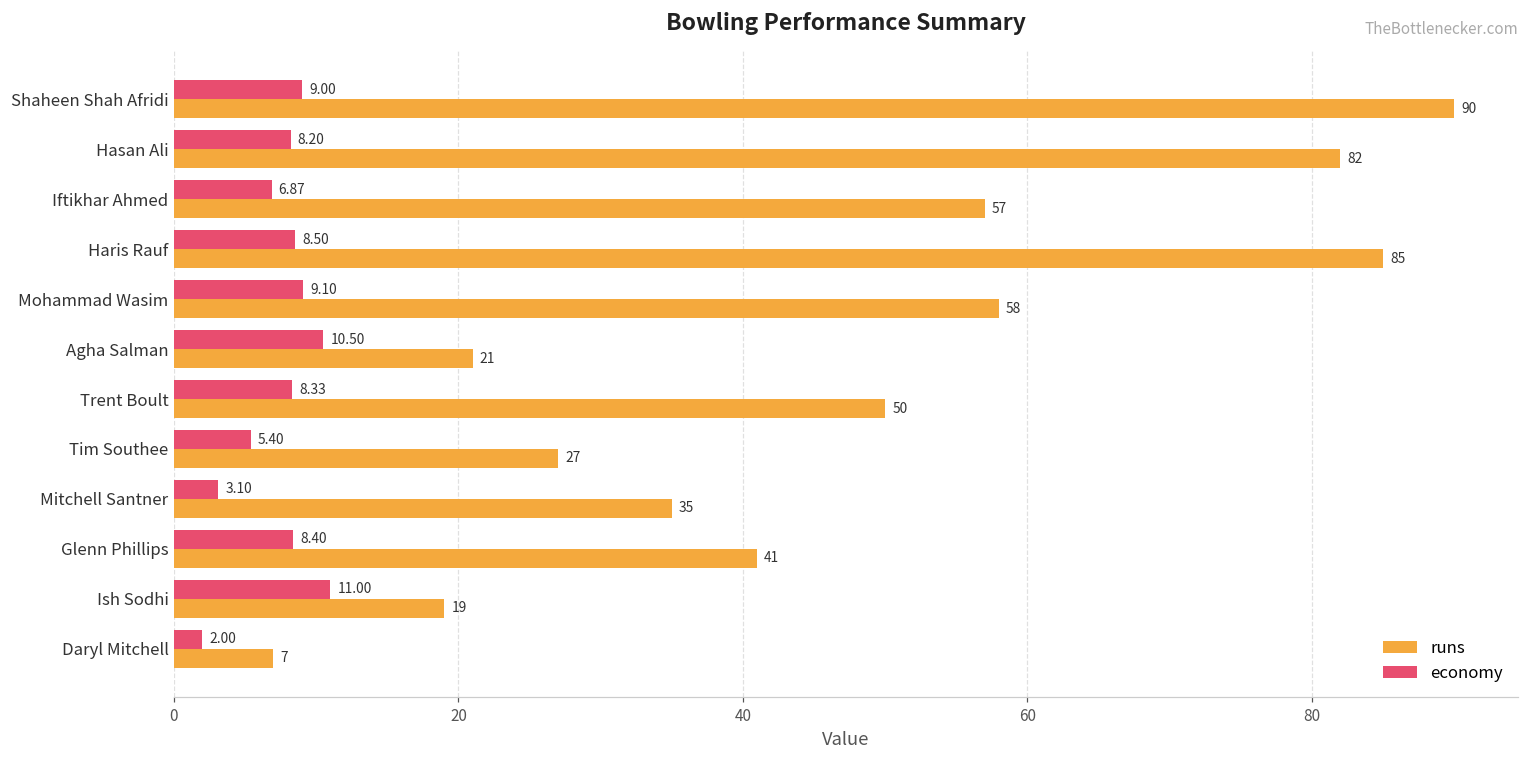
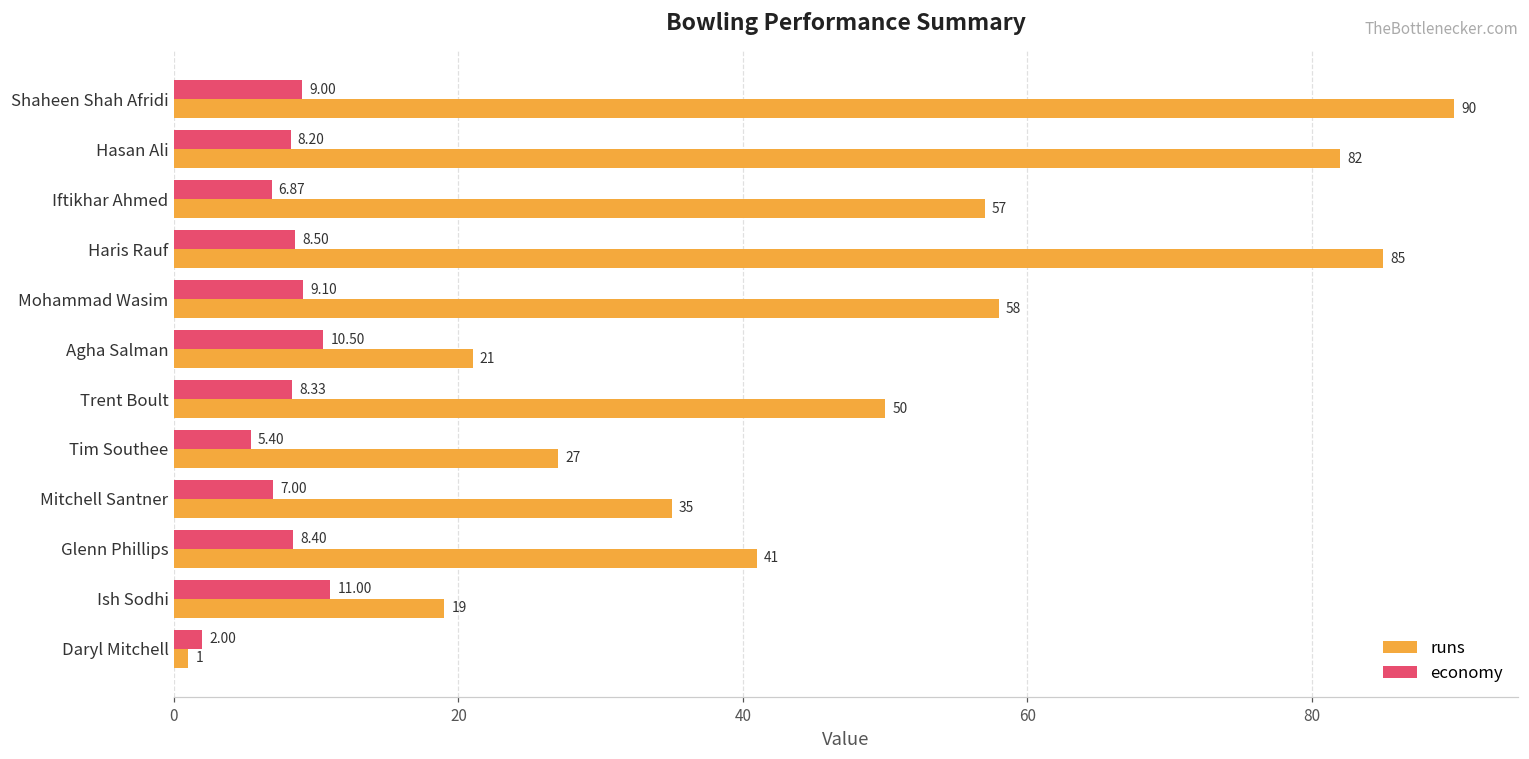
  {
    "runs": {
      "Shaheen Shah Afridi": 90,
      "Hasan Ali": 82,
      "Iftikhar Ahmed": 57,
      "Haris Rauf": 85,
      "Mohammad Wasim": 58,
      "Agha Salman": 21,
      "Trent Boult": 50,
      "Tim Southee": 27,
      "Mitchell Santner": 35,
      "Glenn Phillips": 41,
      "Ish Sodhi": 19,
-     "Daryl Mitchell": 7
+     "Daryl Mitchell": 1
    },
    "economy": {
      "Shaheen Shah Afridi": 9.00,
      "Hasan Ali": 8.20,
      "Iftikhar Ahmed": 6.87,
      "Haris Rauf": 8.50,
      "Mohammad Wasim": 9.10,
      "Agha Salman": 10.50,
      "Trent Boult": 8.33,
      "Tim Southee": 5.40,
-     "Mitchell Santner": 3.10,
+     "Mitchell Santner": 7.00,
      "Glenn Phillips": 8.40,
      "Ish Sodhi": 11.00,
      "Daryl Mitchell": 2.00
    }
  }
